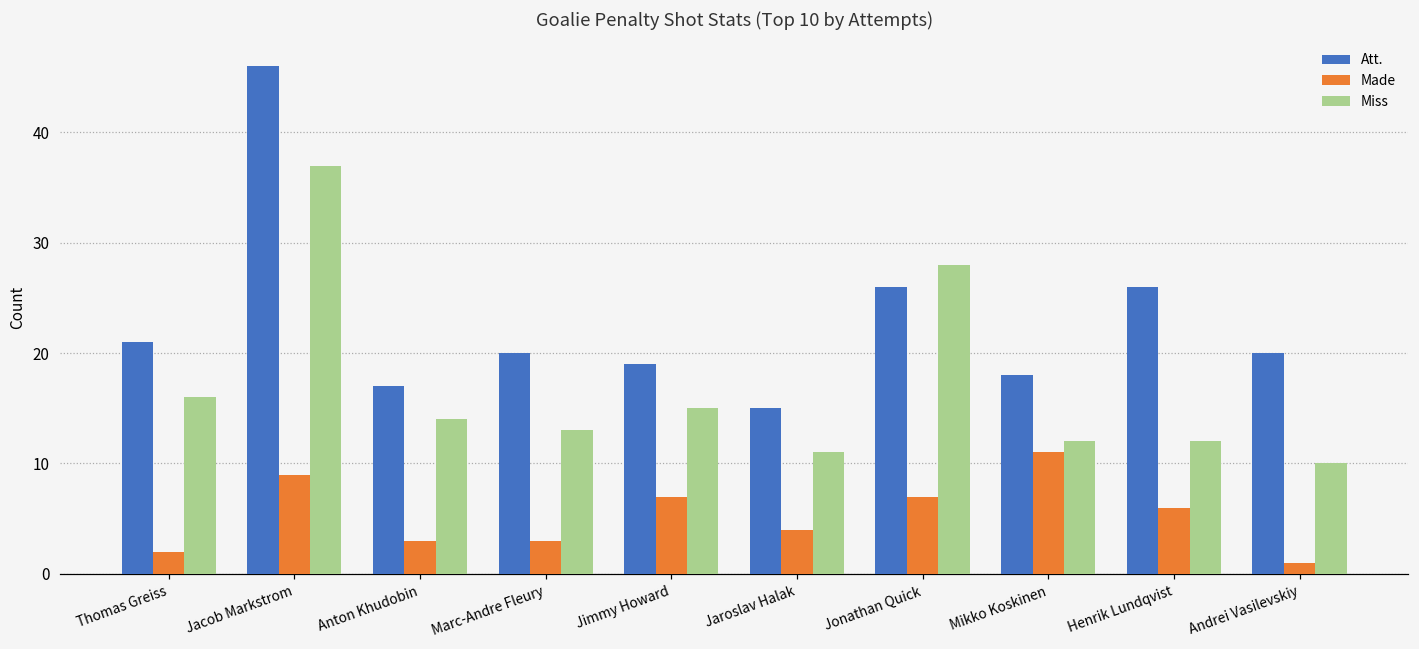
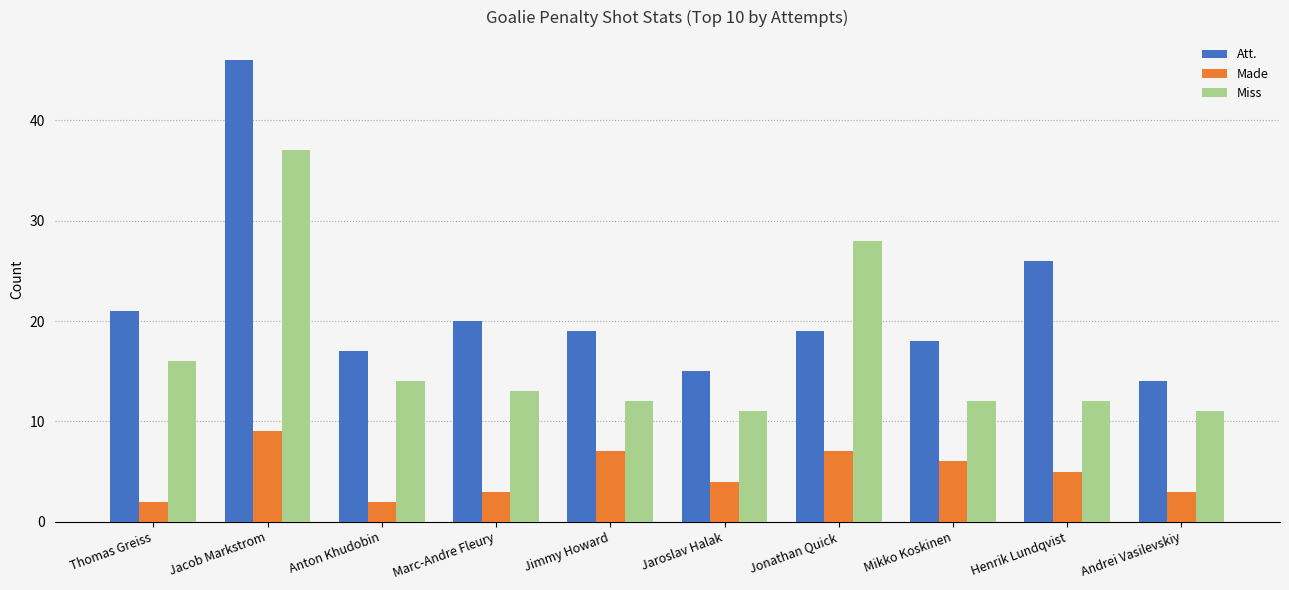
  {
    "Att.": {
      "Thomas Greiss": 21,
      "Jacob Markstrom": 46,
      "Anton Khudobin": 17,
      "Marc-Andre Fleury": 20,
      "Jimmy Howard": 19,
      "Jaroslav Halak": 15,
-     "Jonathan Quick": 26,
+     "Jonathan Quick": 19,
      "Mikko Koskinen": 18,
      "Henrik Lundqvist": 26,
-     "Andrei Vasilevskiy": 20
+     "Andrei Vasilevskiy": 14
    },
    "Made": {
      "Thomas Greiss": 2,
      "Jacob Markstrom": 9,
-     "Anton Khudobin": 3,
+     "Anton Khudobin": 2,
      "Marc-Andre Fleury": 3,
      "Jimmy Howard": 7,
      "Jaroslav Halak": 4,
      "Jonathan Quick": 7,
-     "Mikko Koskinen": 11,
-     "Henrik Lundqvist": 6,
-     "Andrei Vasilevskiy": 1
+     "Mikko Koskinen": 6,
+     "Henrik Lundqvist": 5,
+     "Andrei Vasilevskiy": 3
    },
    "Miss": {
      "Thomas Greiss": 16,
      "Jacob Markstrom": 37,
      "Anton Khudobin": 14,
      "Marc-Andre Fleury": 13,
-     "Jimmy Howard": 15,
+     "Jimmy Howard": 12,
      "Jaroslav Halak": 11,
      "Jonathan Quick": 28,
      "Mikko Koskinen": 12,
      "Henrik Lundqvist": 12,
-     "Andrei Vasilevskiy": 10
+     "Andrei Vasilevskiy": 11
    }
  }
